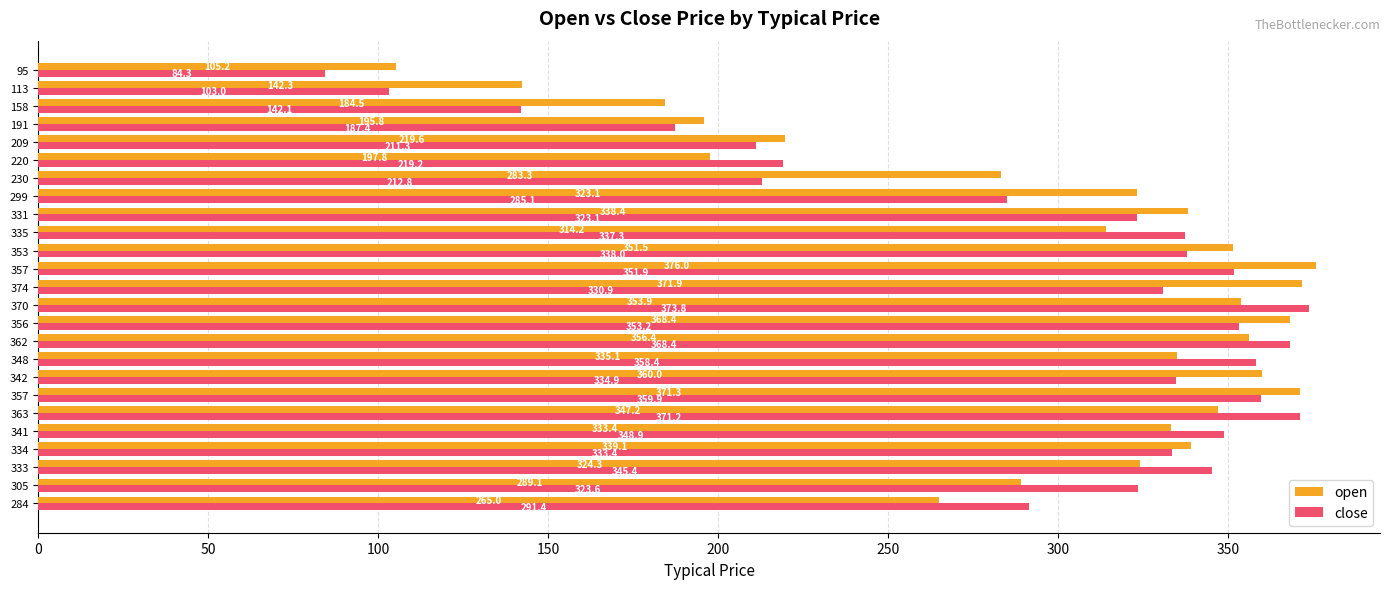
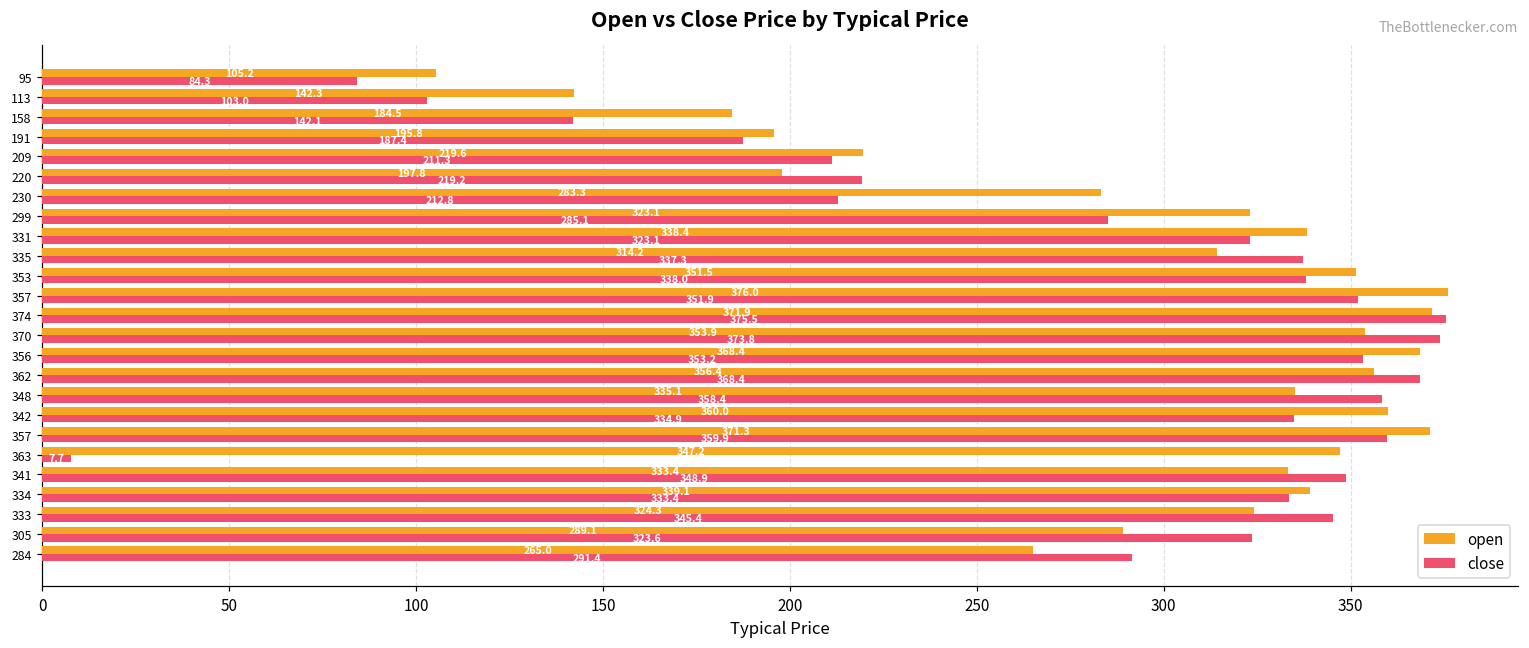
  {
    "open": {
      "95": 105.2,
      "113": 142.3,
      "158": 184.5,
      "191": 195.8,
      "209": 219.6,
      "220": 197.8,
      "230": 283.3,
      "299": 323.1,
      "331": 338.4,
      "335": 314.2,
      "353": 351.5,
      "370": 353.9,
      "356": 368.4,
      "362": 356.4,
      "348": 335.1,
      "342": 360.0,
      "363": 347.2,
      "341": 333.4,
      "333": 324.3,
      "305": 289.1,
      "284": 265.0
    },
    "close": {
      "95": 84.3,
      "113": 103.0,
      "158": 142.1,
      "191": 187.4,
      "209": 211.3,
      "220": 219.2,
      "230": 212.8,
      "299": 285.1,
      "331": 323.1,
      "335": 337.3,
      "353": 338.0,
-     "374": 330.9,
+     "374": 375.5,
      "370": 373.8,
      "356": 353.2,
      "362": 368.4,
      "348": 358.4,
      "342": 334.9,
-     "363": 371.2,
+     "363": 7.7,
      "341": 348.9,
      "333": 345.4,
      "305": 323.6,
      "284": 291.4
    }
  }
